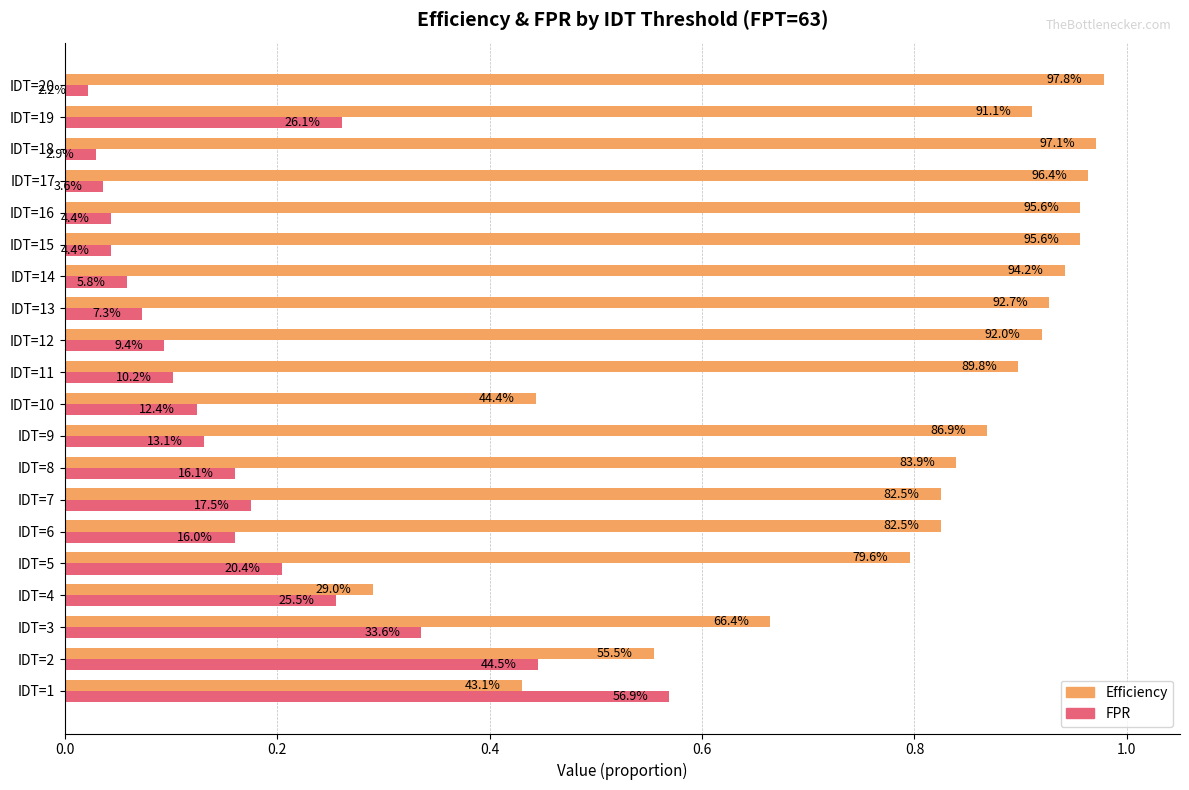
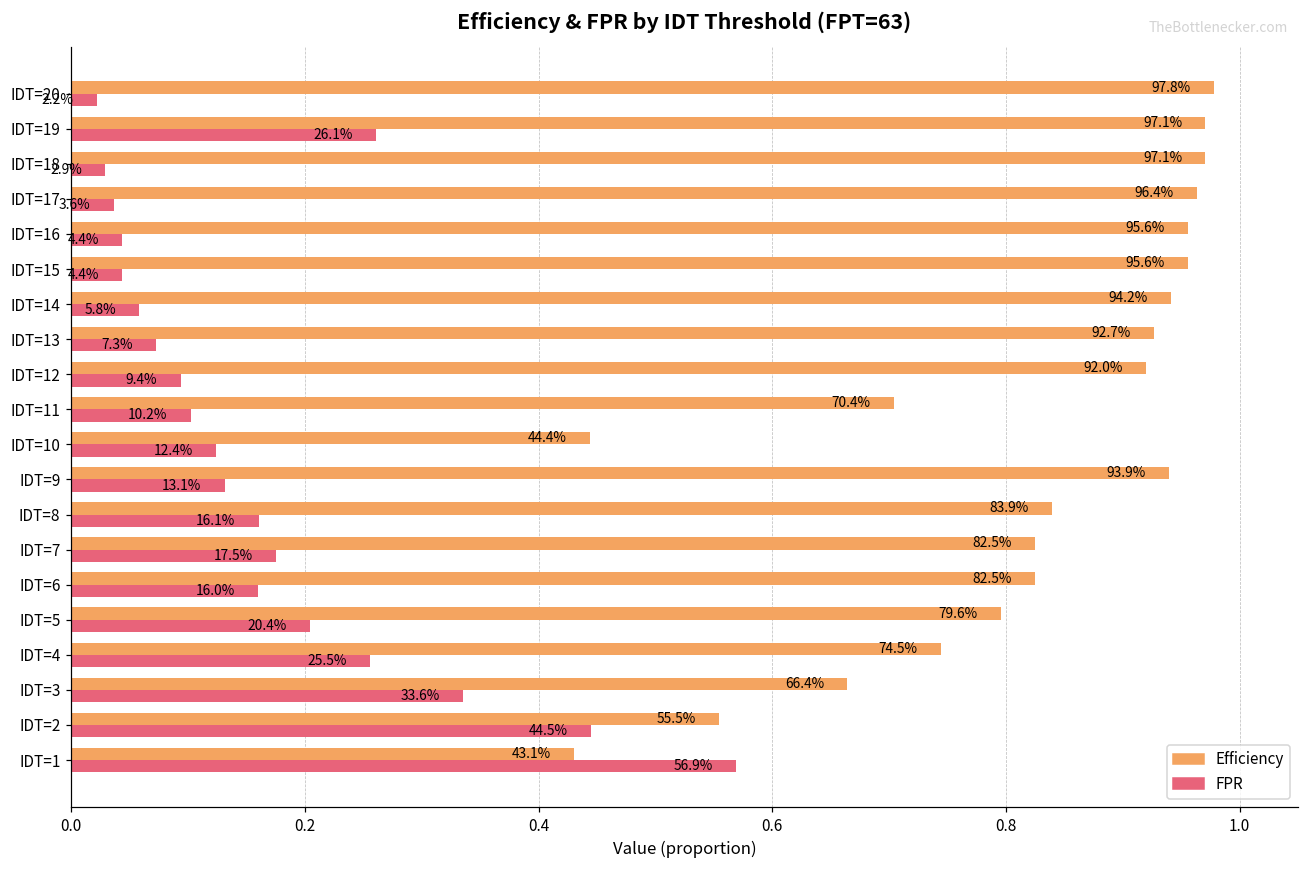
  {
    "Efficiency": {
      "IDT=20": "97.8%",
-     "IDT=19": "91.1%",
+     "IDT=19": "97.1%",
      "IDT=18": "97.1%",
      "IDT=17": "96.4%",
      "IDT=16": "95.6%",
      "IDT=15": "95.6%",
      "IDT=14": "94.2%",
      "IDT=13": "92.7%",
      "IDT=12": "92.0%",
-     "IDT=11": "89.8%",
+     "IDT=11": "70.4%",
      "IDT=10": "44.4%",
-     "IDT=9": "86.9%",
+     "IDT=9": "93.9%",
      "IDT=8": "83.9%",
      "IDT=7": "82.5%",
      "IDT=6": "82.5%",
      "IDT=5": "79.6%",
-     "IDT=4": "29.0%",
+     "IDT=4": "74.5%",
      "IDT=3": "66.4%",
      "IDT=2": "55.5%",
      "IDT=1": "43.1%"
    },
    "FPR": {
      "IDT=20": "2.2%",
      "IDT=19": "26.1%",
      "IDT=18": "2.9%",
      "IDT=17": "3.6%",
      "IDT=16": "4.4%",
      "IDT=15": "4.4%",
      "IDT=14": "5.8%",
      "IDT=13": "7.3%",
      "IDT=12": "9.4%",
      "IDT=11": "10.2%",
      "IDT=10": "12.4%",
      "IDT=9": "13.1%",
      "IDT=8": "16.1%",
      "IDT=7": "17.5%",
      "IDT=6": "16.0%",
      "IDT=5": "20.4%",
      "IDT=4": "25.5%",
      "IDT=3": "33.6%",
      "IDT=2": "44.5%",
      "IDT=1": "56.9%"
    }
  }
